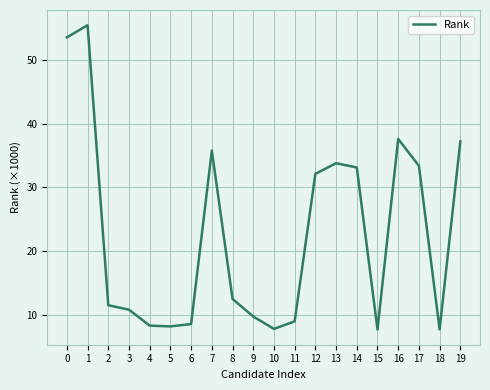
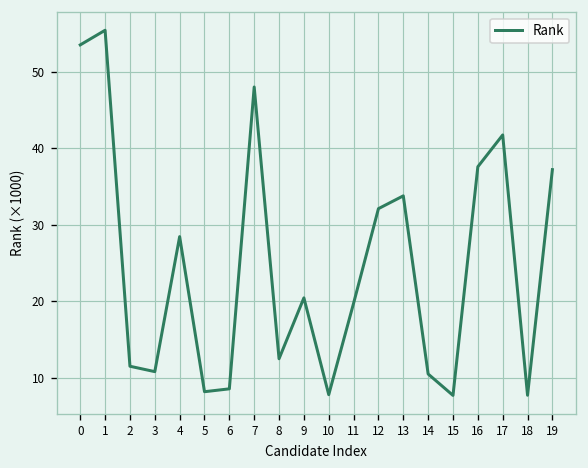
  {
    "0": 54,
    "1": 55,
    "2": 11,
    "3": 11,
-   "4": 8,
+   "4": 28,
    "5": 8,
    "6": 9,
-   "7": 36,
+   "7": 48,
    "8": 12,
-   "9": 10,
+   "9": 20,
    "10": 8,
-   "11": 9,
+   "11": 20,
    "12": 32,
    "13": 34,
-   "14": 33,
+   "14": 10,
    "15": 8,
    "16": 38,
-   "17": 33,
+   "17": 42,
    "18": 8,
    "19": 37
  }
